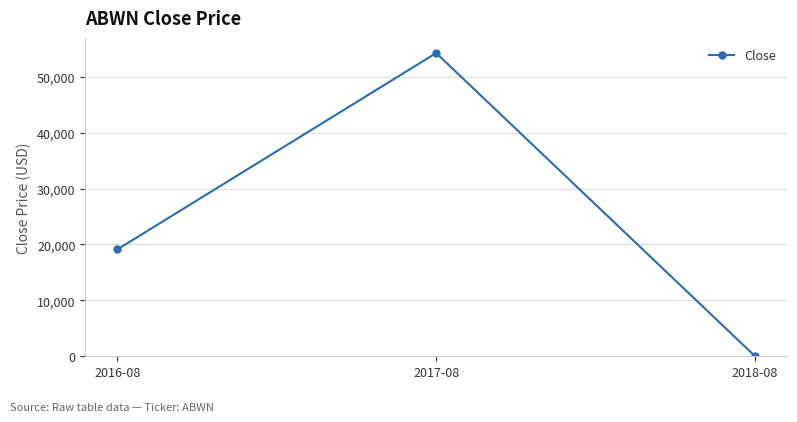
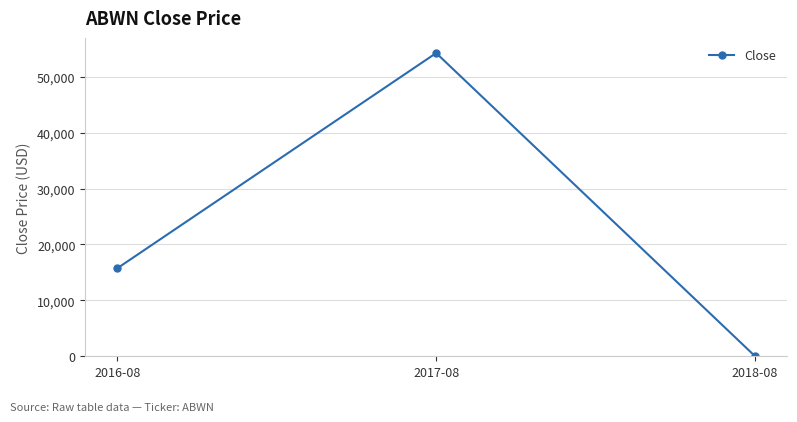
  {
-   "2016-08": "19,000",
+   "2016-08": "16,000",
    "2017-08": "54,000",
    "2018-08": "0"
  }
